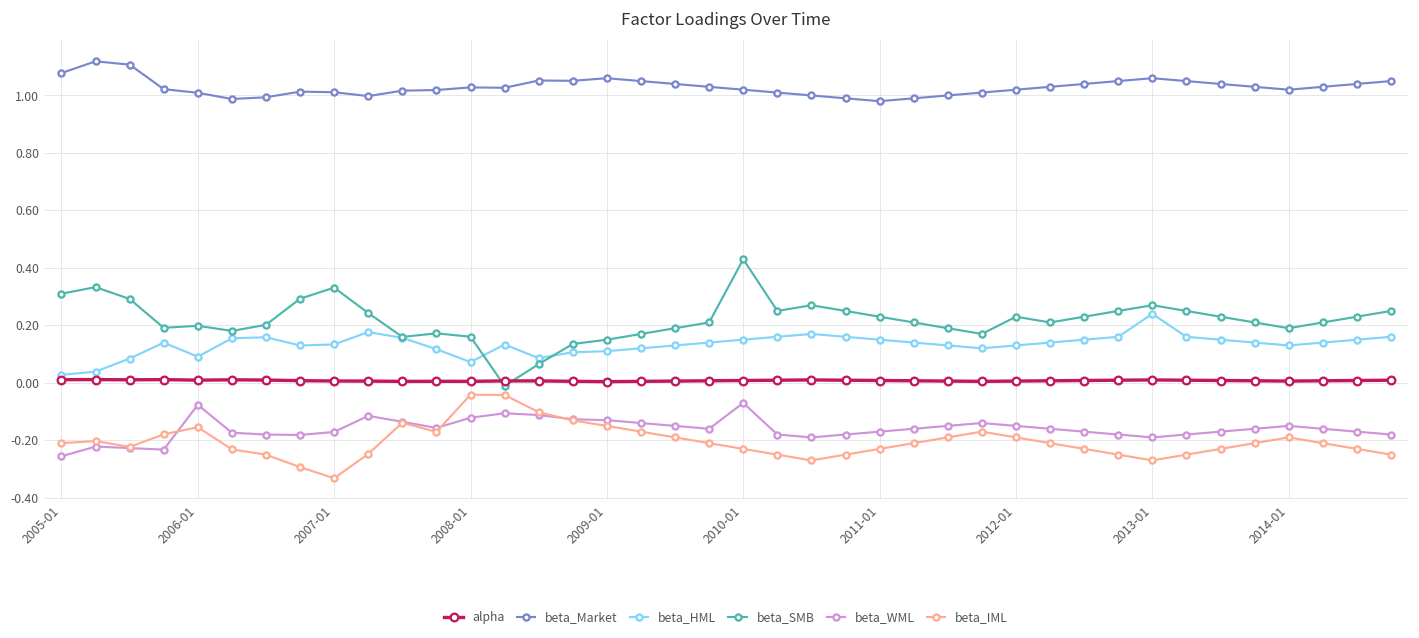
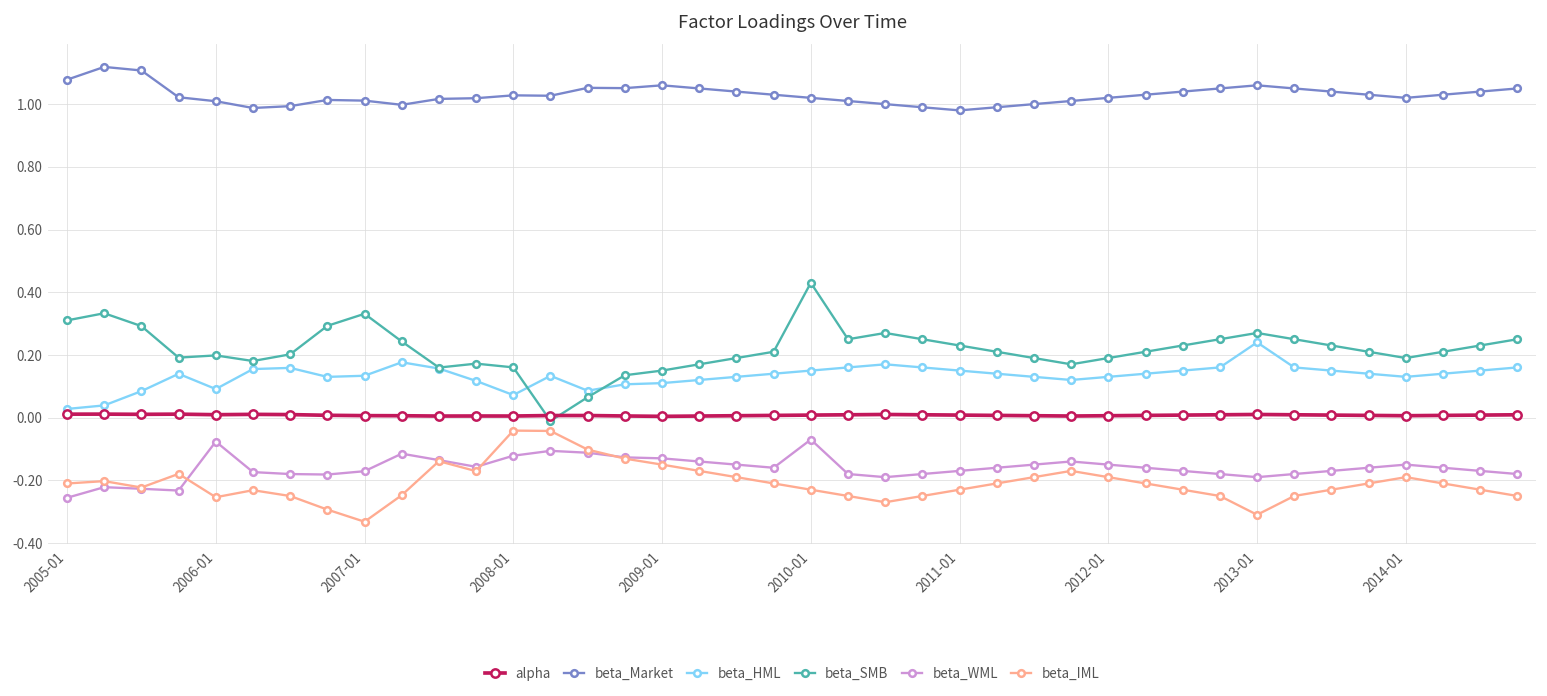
  {
    "alpha": {
      "2005-01": 0.01,
      "2006-01": 0.01,
      "2007-01": 0.01,
      "2008-01": 0.01,
      "2009-01": 0.00,
      "2010-01": 0.01,
      "2011-01": 0.01,
      "2012-01": 0.01,
      "2013-01": 0.01,
      "2014-01": 0.01
    },
    "beta_Market": {
      "2005-01": 1.08,
      "2006-01": 1.01,
      "2007-01": 1.01,
      "2008-01": 1.03,
      "2009-01": 1.06,
      "2010-01": 1.02,
      "2011-01": 0.98,
      "2012-01": 1.02,
      "2013-01": 1.06,
      "2014-01": 1.02
    },
    "beta_HML": {
      "2005-01": 0.03,
      "2006-01": 0.09,
      "2007-01": 0.13,
      "2008-01": 0.07,
      "2009-01": 0.11,
      "2010-01": 0.15,
      "2011-01": 0.15,
      "2012-01": 0.13,
      "2013-01": 0.24,
      "2014-01": 0.13
    },
    "beta_SMB": {
      "2005-01": 0.31,
      "2006-01": 0.20,
      "2007-01": 0.33,
      "2008-01": 0.16,
      "2009-01": 0.15,
      "2010-01": 0.43,
      "2011-01": 0.23,
-     "2012-01": 0.23,
+     "2012-01": 0.19,
      "2013-01": 0.27,
      "2014-01": 0.19
    },
    "beta_WML": {
      "2005-01": -0.26,
      "2006-01": -0.08,
      "2007-01": -0.17,
      "2008-01": -0.12,
      "2009-01": -0.13,
      "2010-01": -0.07,
      "2011-01": -0.17,
      "2012-01": -0.15,
      "2013-01": -0.19,
      "2014-01": -0.15
    },
    "beta_IML": {
      "2005-01": -0.21,
-     "2006-01": -0.15,
+     "2006-01": -0.25,
      "2007-01": -0.33,
      "2008-01": -0.04,
      "2009-01": -0.15,
      "2010-01": -0.23,
      "2011-01": -0.23,
      "2012-01": -0.19,
-     "2013-01": -0.27,
+     "2013-01": -0.31,
      "2014-01": -0.19
    }
  }
